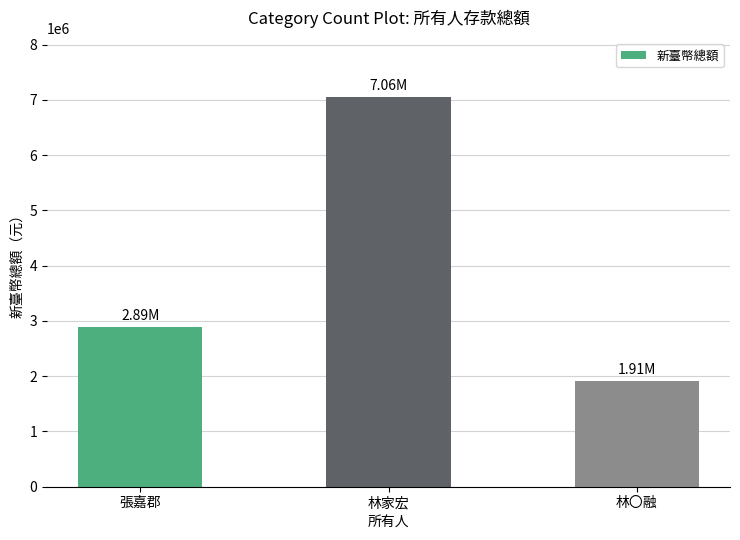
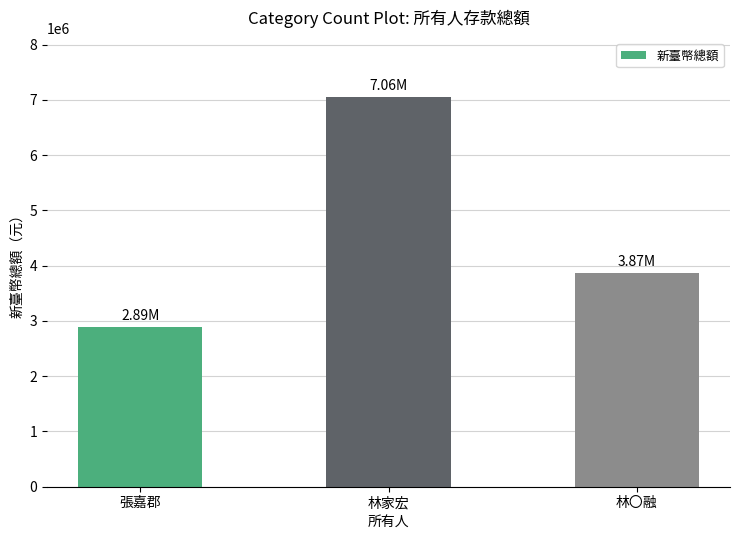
  {
    "張嘉郡": "2.89M",
    "林家宏": "7.06M",
-   "林〇融": "1.91M"
+   "林〇融": "3.87M"
  }
